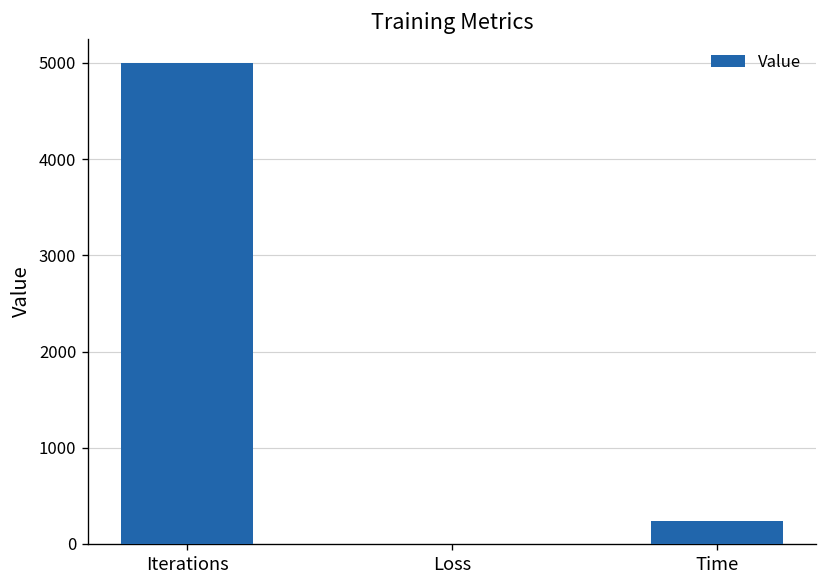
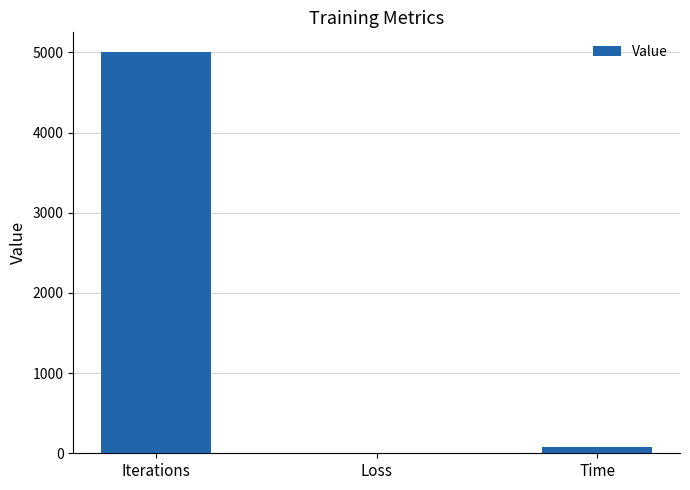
  {
    "Iterations": 5000,
-   "Time": 200
+   "Time": 100
  }
